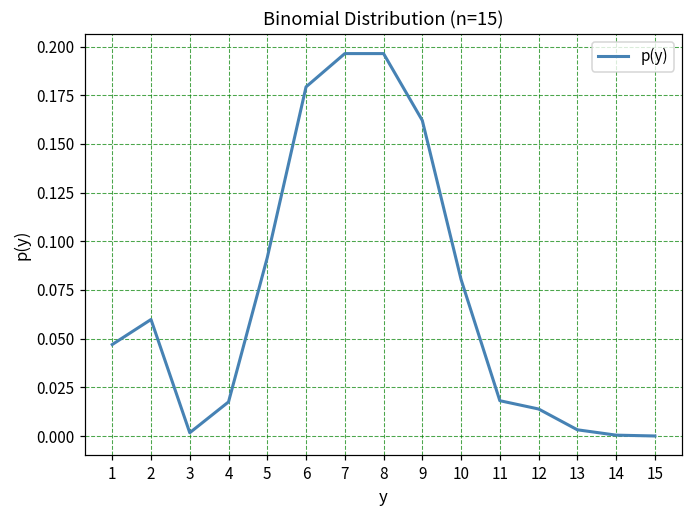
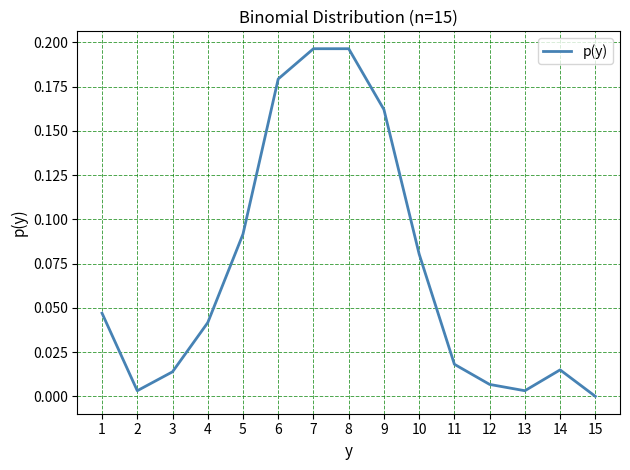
  {
    "1": 0.047,
-   "2": 0.060,
-   "3": 0.002,
-   "4": 0.018,
+   "2": 0.003,
+   "3": 0.014,
+   "4": 0.042,
    "5": 0.092,
    "6": 0.179,
    "7": 0.196,
    "8": 0.196,
    "9": 0.162,
    "10": 0.080,
    "11": 0.018,
-   "12": 0.014,
+   "12": 0.007,
    "13": 0.003,
-   "14": 0.000,
+   "14": 0.015,
    "15": 0.000
  }
